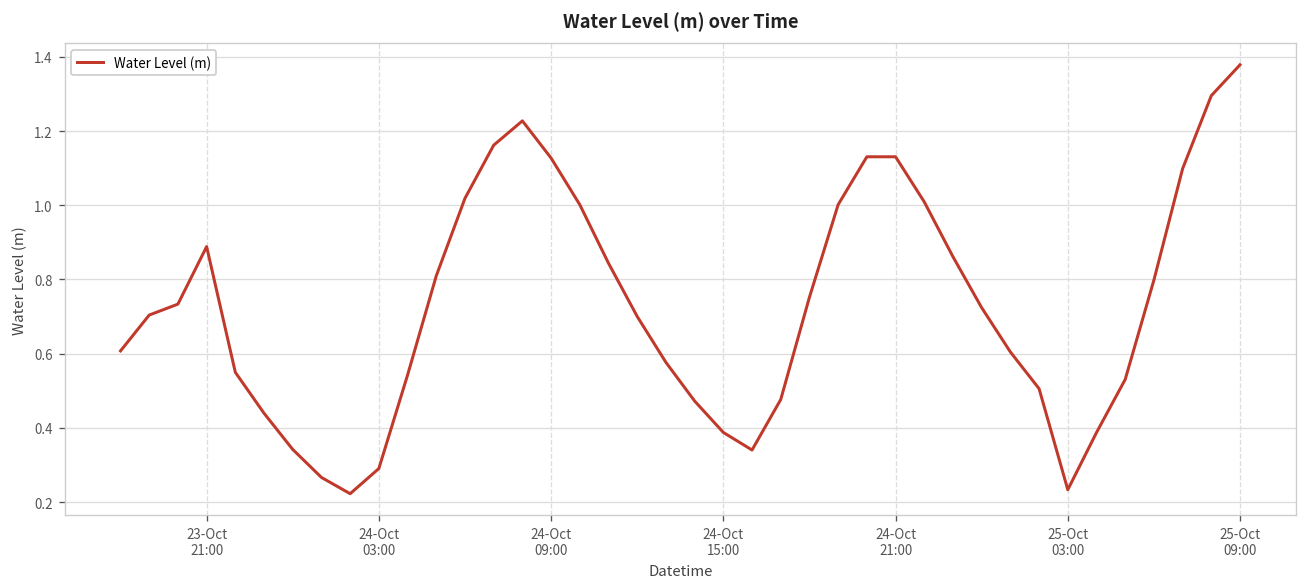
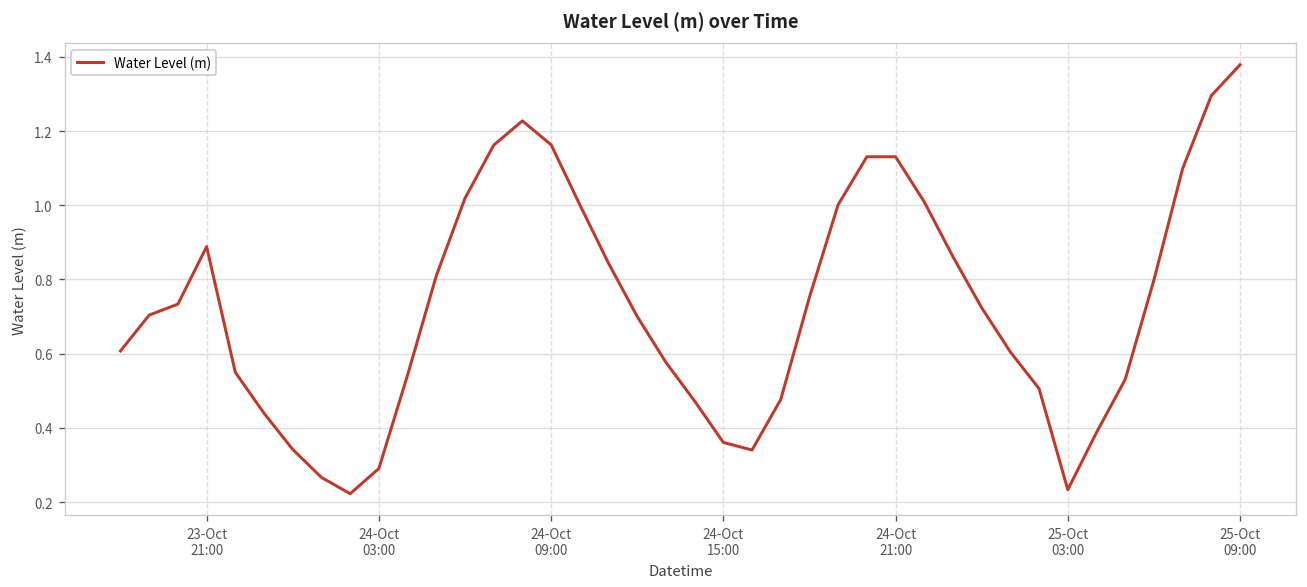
  {
    "23-Oct 21:00": 0.89,
    "24-Oct 03:00": 0.29,
-   "24-Oct 09:00": 1.13,
-   "24-Oct 15:00": 0.39,
+   "24-Oct 09:00": 1.16,
+   "24-Oct 15:00": 0.36,
    "24-Oct 21:00": 1.13,
    "25-Oct 03:00": 0.23,
    "25-Oct 09:00": 1.38
  }
